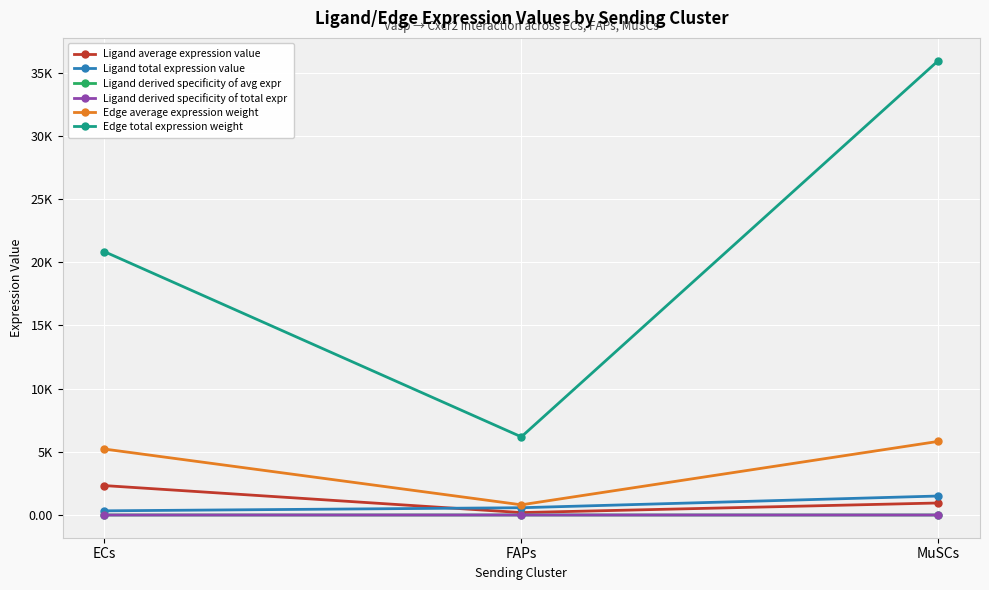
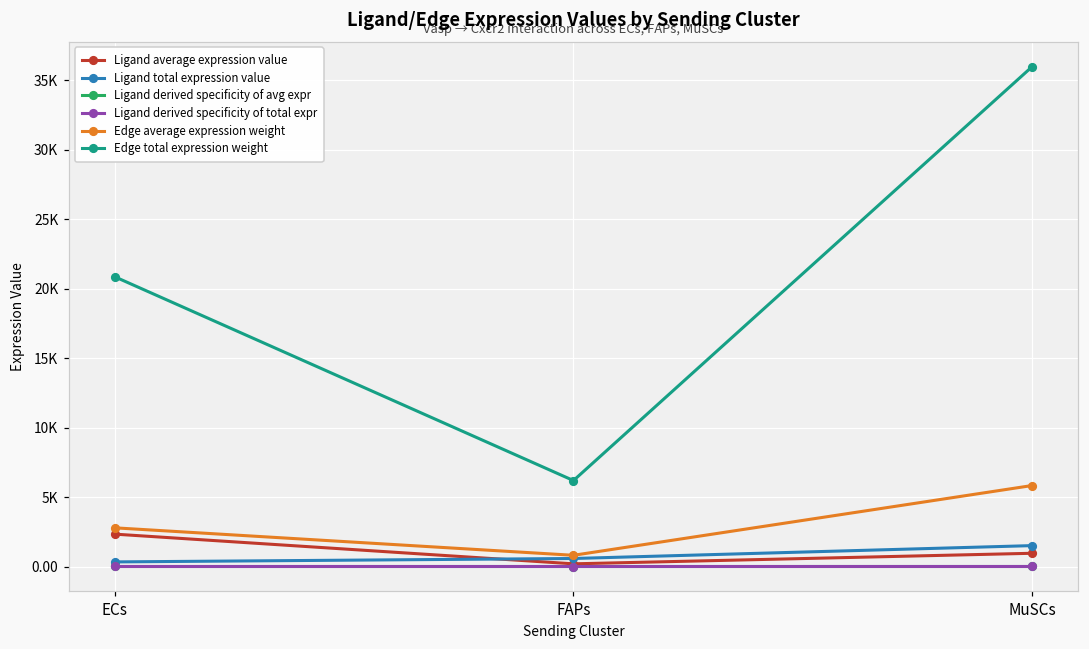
  {
    "Ligand average expression value": {
      "ECs": 2300,
      "MuSCs": 1000
    },
    "Ligand total expression value": {
      "ECs": 300,
      "FAPs": 600,
      "MuSCs": 1500
    },
    "Ligand derived specificity of total expr": {
      "ECs": 0,
      "MuSCs": 0
    },
    "Edge average expression weight": {
-     "ECs": 5200,
+     "ECs": 2800,
      "FAPs": 800,
      "MuSCs": 5800
    },
    "Edge total expression weight": {
      "ECs": 20800,
      "FAPs": 6200,
      "MuSCs": 36000
    }
  }
